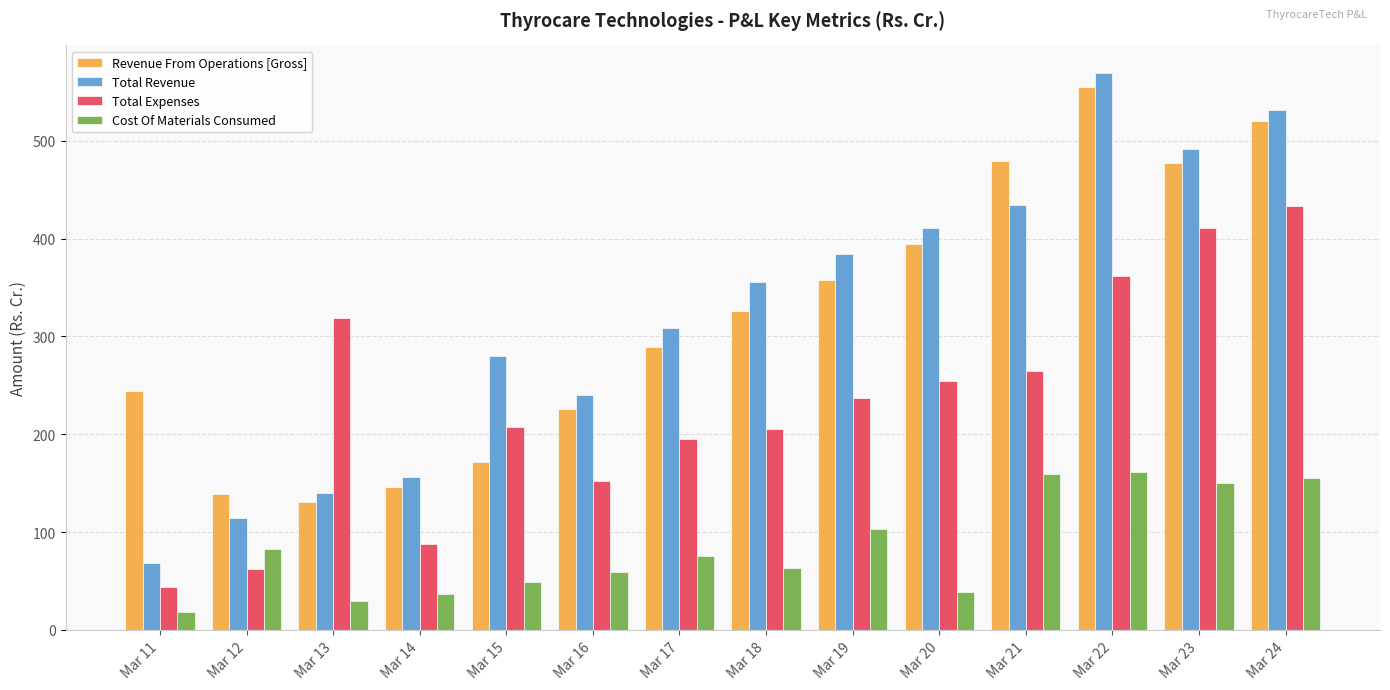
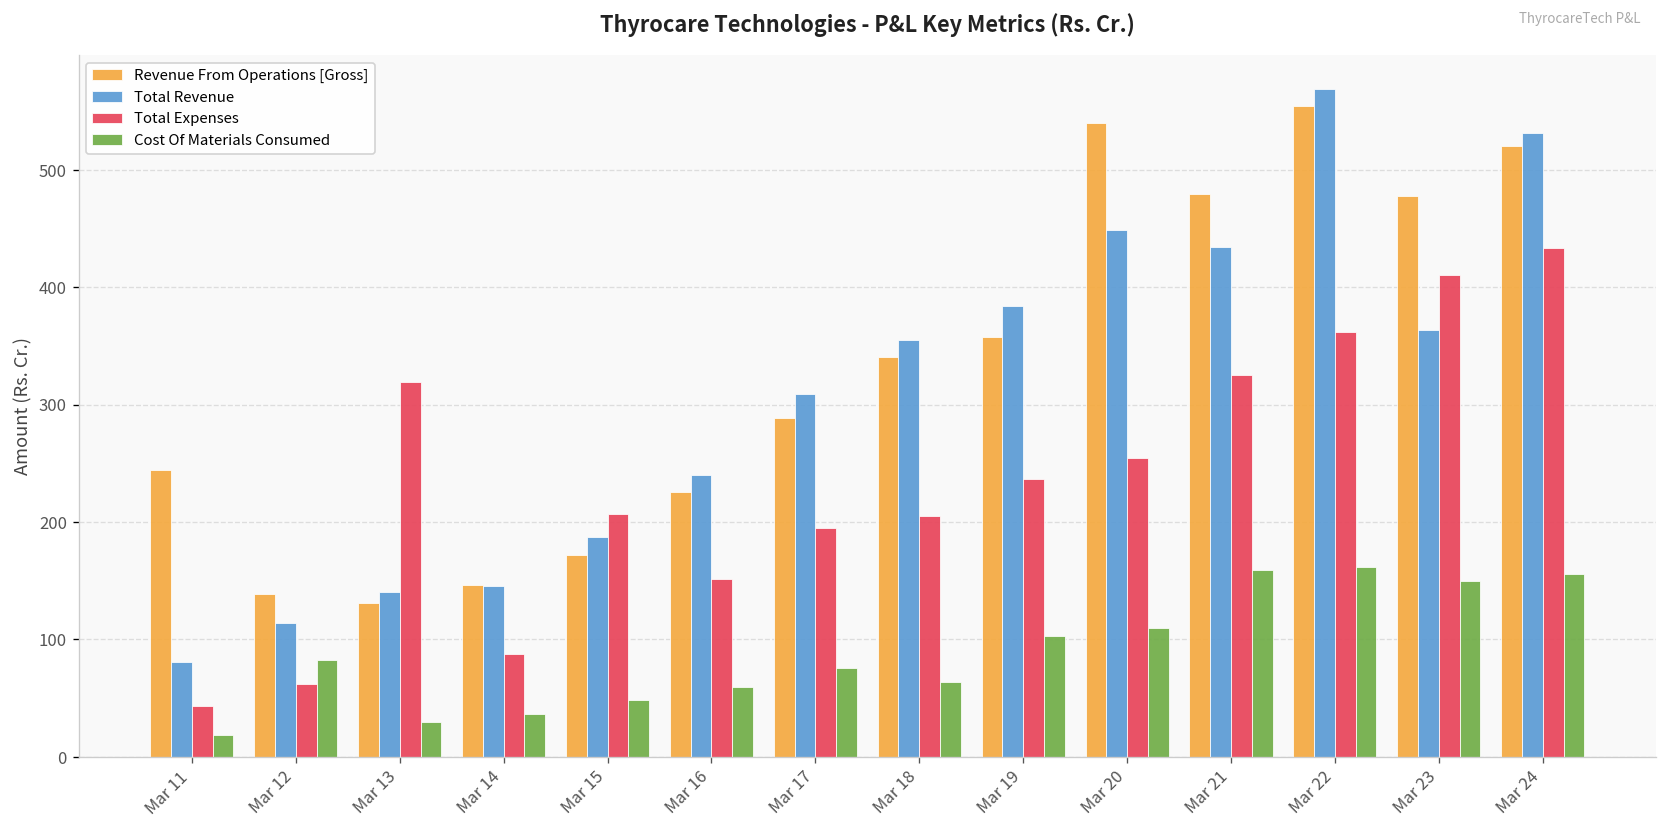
  {
    "Revenue From Operations [Gross]": {
      "Mar 11": 240,
      "Mar 12": 140,
      "Mar 13": 130,
      "Mar 14": 150,
      "Mar 15": 170,
      "Mar 16": 230,
      "Mar 17": 290,
-     "Mar 18": 330,
+     "Mar 18": 340,
      "Mar 19": 360,
-     "Mar 20": 390,
+     "Mar 20": 540,
      "Mar 21": 480,
      "Mar 22": 550,
      "Mar 23": 480,
      "Mar 24": 520
    },
    "Total Revenue": {
-     "Mar 11": 70,
+     "Mar 11": 80,
      "Mar 12": 110,
      "Mar 13": 140,
-     "Mar 14": 160,
-     "Mar 15": 280,
+     "Mar 14": 150,
+     "Mar 15": 190,
      "Mar 16": 240,
      "Mar 17": 310,
      "Mar 18": 360,
      "Mar 19": 380,
-     "Mar 20": 410,
+     "Mar 20": 450,
      "Mar 21": 430,
      "Mar 22": 570,
-     "Mar 23": 490,
+     "Mar 23": 360,
      "Mar 24": 530
    },
    "Total Expenses": {
      "Mar 11": 40,
      "Mar 12": 60,
      "Mar 13": 320,
      "Mar 14": 90,
      "Mar 15": 210,
      "Mar 16": 150,
      "Mar 17": 190,
      "Mar 18": 210,
      "Mar 19": 240,
      "Mar 20": 250,
-     "Mar 21": 260,
+     "Mar 21": 330,
      "Mar 22": 360,
      "Mar 23": 410,
      "Mar 24": 430
    },
    "Cost Of Materials Consumed": {
      "Mar 11": 20,
      "Mar 12": 80,
      "Mar 13": 30,
      "Mar 14": 40,
      "Mar 15": 50,
      "Mar 16": 60,
      "Mar 17": 80,
      "Mar 18": 60,
      "Mar 19": 100,
-     "Mar 20": 40,
+     "Mar 20": 110,
      "Mar 21": 160,
      "Mar 22": 160,
      "Mar 23": 150,
      "Mar 24": 160
    }
  }
